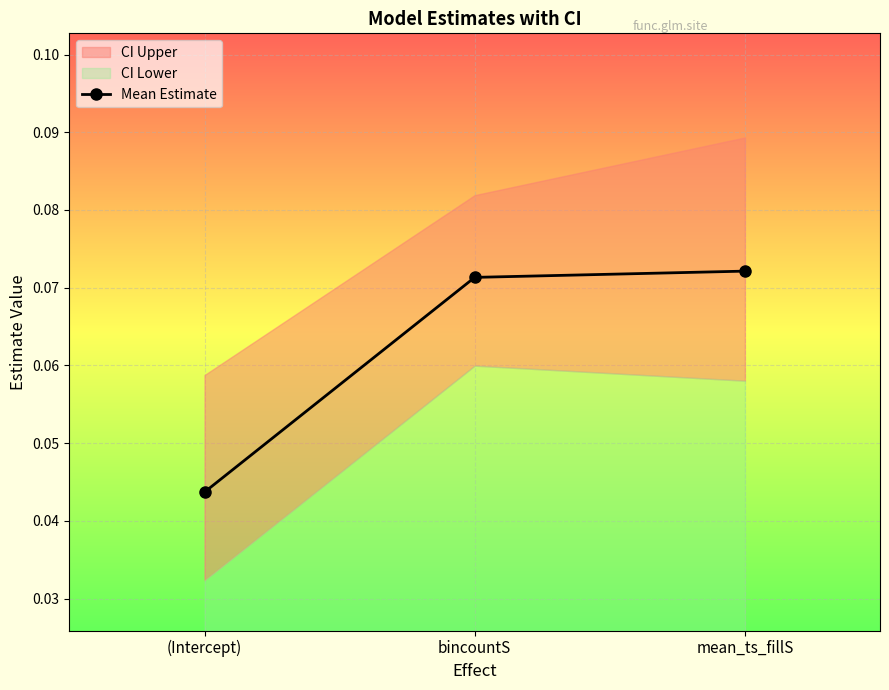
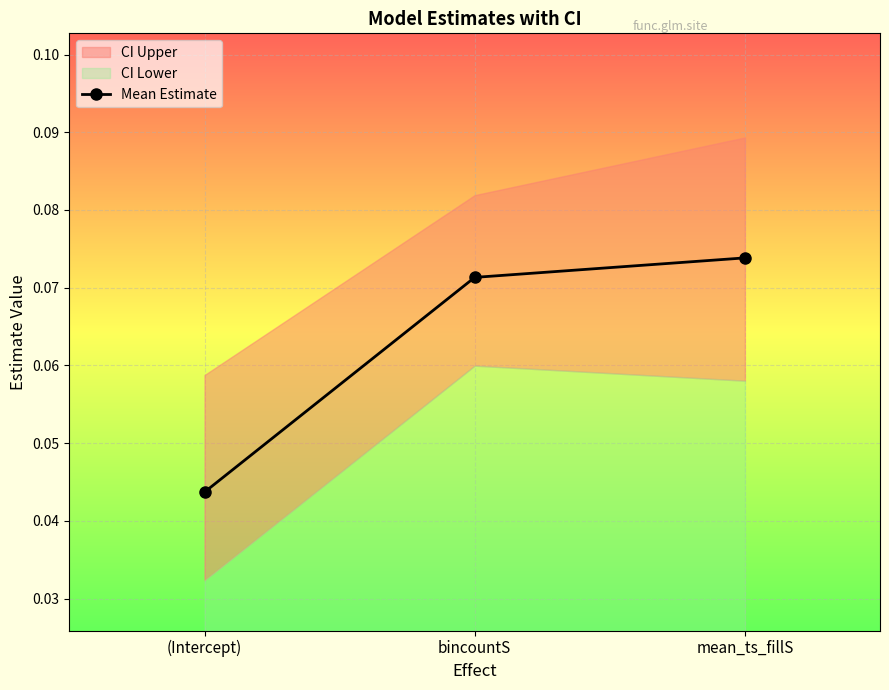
  {
    "Mean Estimate": {
      "(Intercept)": 0.044,
      "bincountS": 0.071,
-     "mean_ts_fillS": 0.072
+     "mean_ts_fillS": 0.074
    },
    "CI Lower": {
      "(Intercept)": 0.032,
      "bincountS": 0.060,
      "mean_ts_fillS": 0.058
    }
  }
